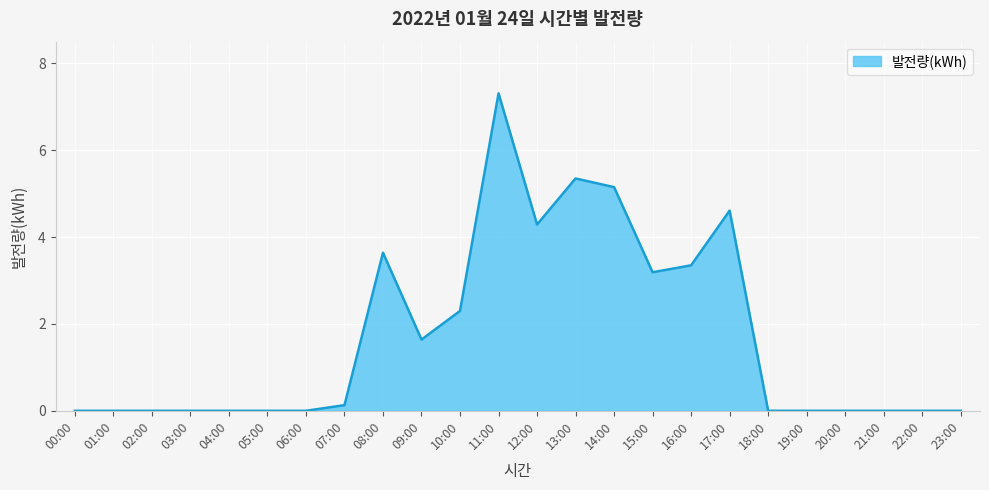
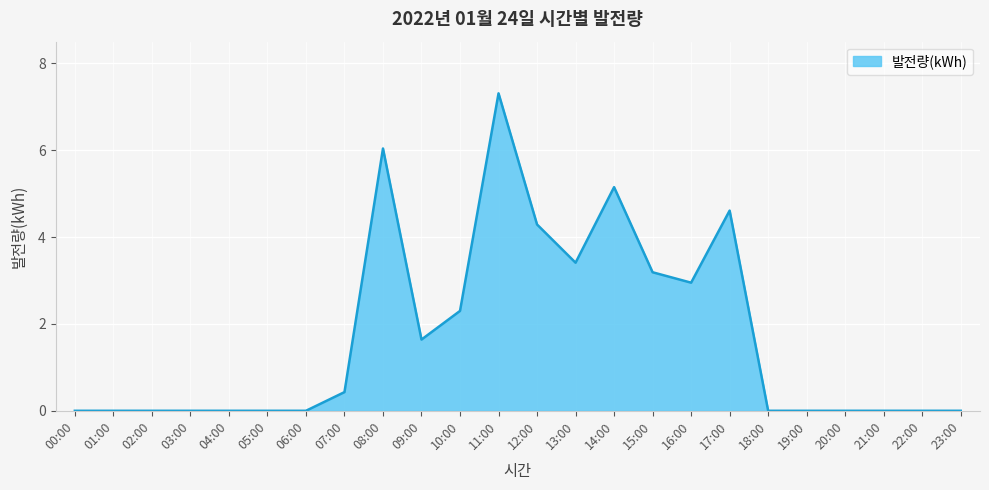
  {
    "00:00": 0.0,
    "01:00": 0.0,
    "02:00": 0.0,
    "03:00": 0.0,
    "04:00": 0.0,
    "05:00": 0.0,
    "06:00": 0.0,
-   "07:00": 0.1,
-   "08:00": 3.6,
+   "07:00": 0.4,
+   "08:00": 6.0,
    "09:00": 1.6,
    "10:00": 2.3,
    "11:00": 7.3,
    "12:00": 4.3,
-   "13:00": 5.4,
+   "13:00": 3.4,
    "14:00": 5.2,
    "15:00": 3.2,
-   "16:00": 3.4,
+   "16:00": 3.0,
    "17:00": 4.6,
    "18:00": 0.0,
    "19:00": 0.0,
    "20:00": 0.0,
    "21:00": 0.0,
    "22:00": 0.0,
    "23:00": 0.0
  }
